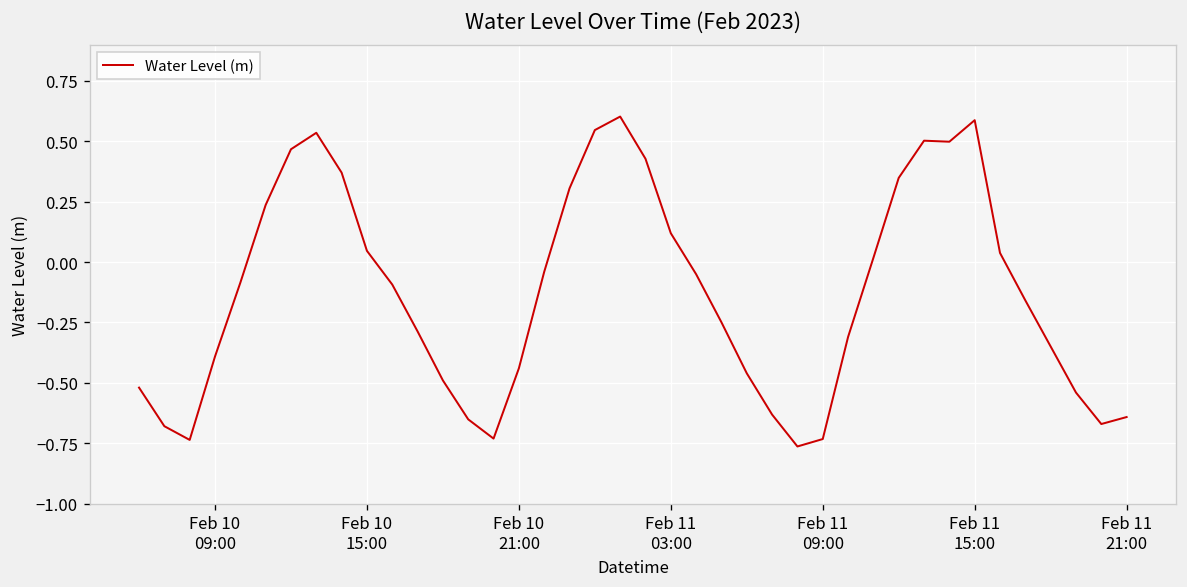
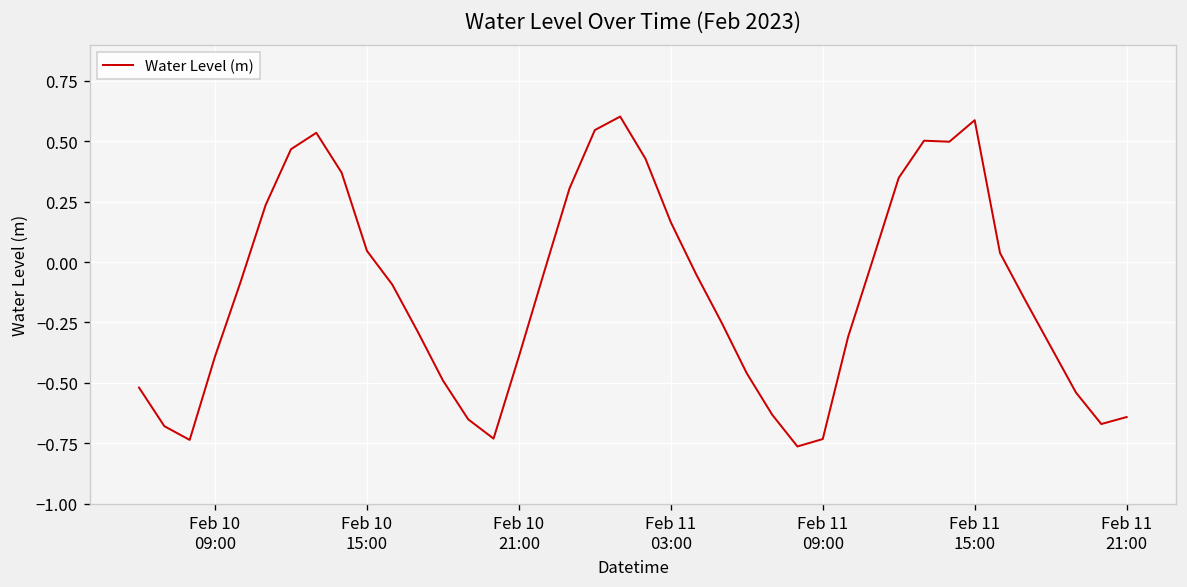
  {
    "Feb 10 09:00": -0.39,
    "Feb 10 15:00": 0.05,
-   "Feb 10 21:00": -0.44,
-   "Feb 11 03:00": 0.12,
+   "Feb 10 21:00": -0.39,
+   "Feb 11 03:00": 0.17,
    "Feb 11 09:00": -0.73,
    "Feb 11 15:00": 0.59,
    "Feb 11 21:00": -0.64
  }
